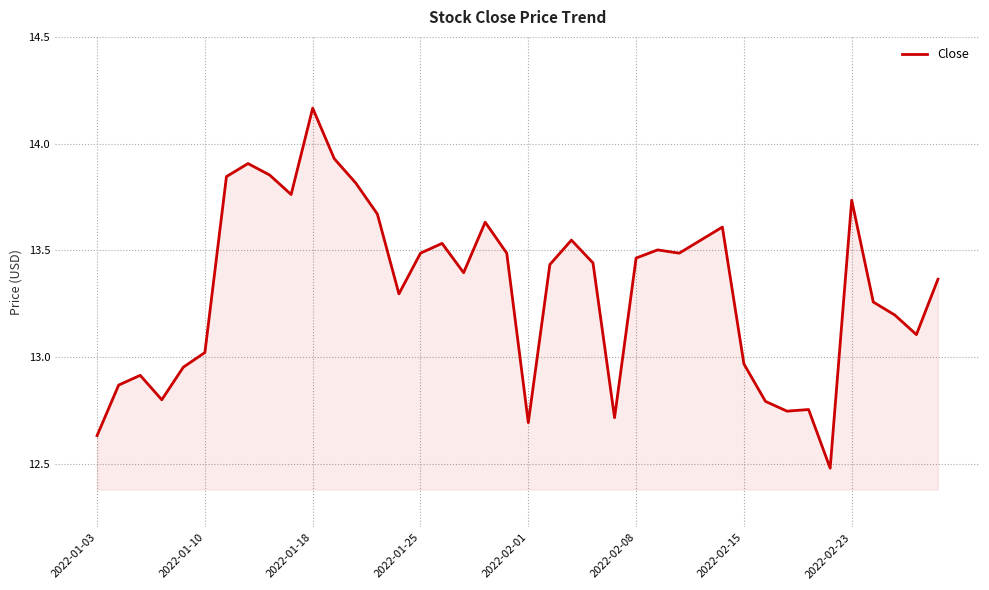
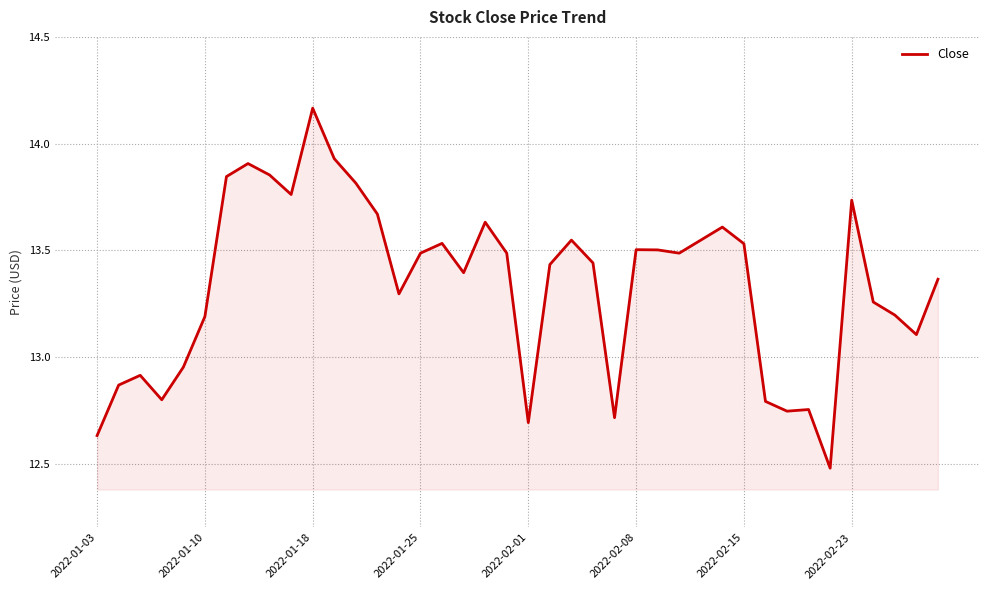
  {
    "2022-01-03": 12.63,
-   "2022-01-10": 13.02,
+   "2022-01-10": 13.19,
    "2022-01-18": 14.17,
    "2022-01-25": 13.49,
    "2022-02-01": 12.69,
-   "2022-02-08": 13.46,
-   "2022-02-15": 12.97,
+   "2022-02-08": 13.50,
+   "2022-02-15": 13.53,
    "2022-02-23": 13.73
  }
